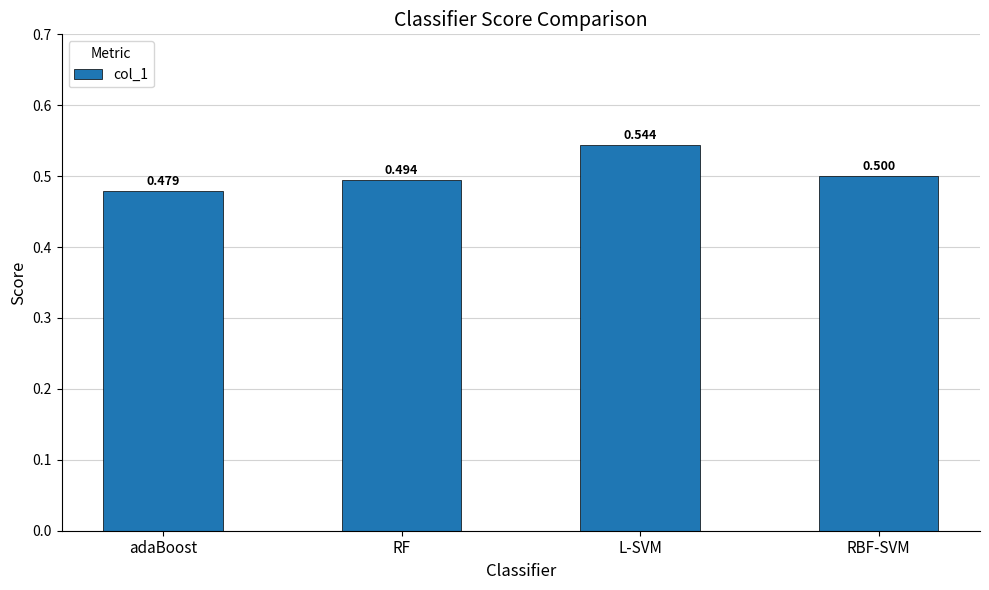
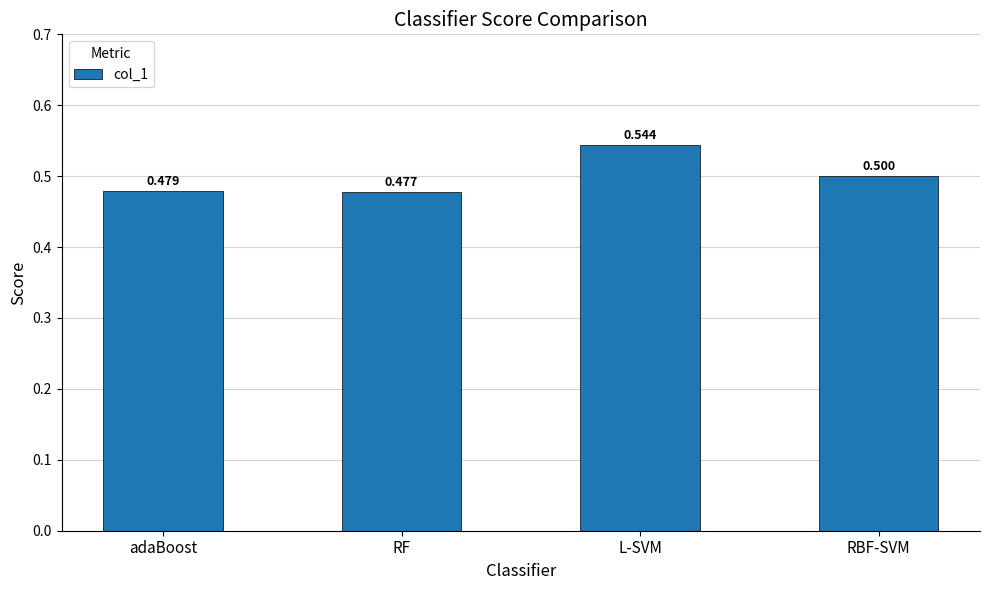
  {
    "adaBoost": 0.479,
-   "RF": 0.494,
+   "RF": 0.477,
    "L-SVM": 0.544,
    "RBF-SVM": 0.500
  }
